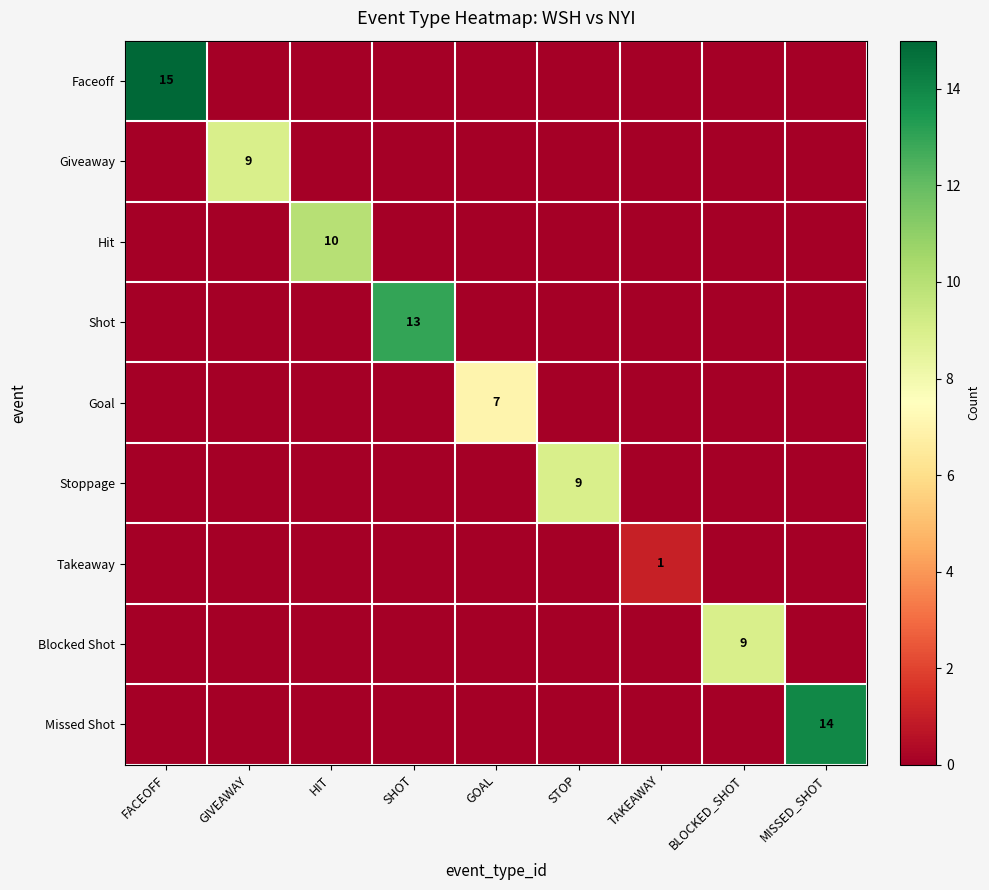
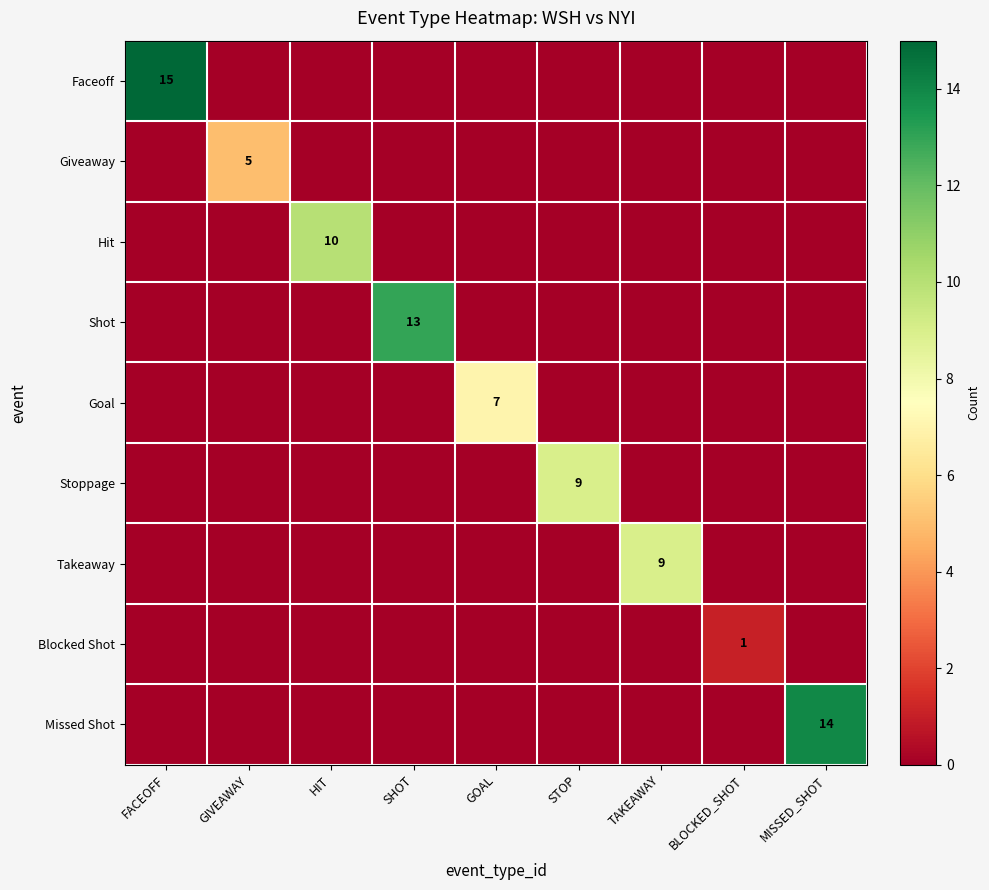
  {
    "Faceoff": {
      "FACEOFF": 15
    },
    "Giveaway": {
-     "GIVEAWAY": 9
+     "GIVEAWAY": 5
    },
    "Hit": {
      "HIT": 10
    },
    "Shot": {
      "SHOT": 13
    },
    "Goal": {
      "GOAL": 7
    },
    "Stoppage": {
      "STOP": 9
    },
    "Takeaway": {
-     "TAKEAWAY": 1
+     "TAKEAWAY": 9
    },
    "Blocked Shot": {
-     "BLOCKED_SHOT": 9
+     "BLOCKED_SHOT": 1
    },
    "Missed Shot": {
      "MISSED_SHOT": 14
    }
  }
